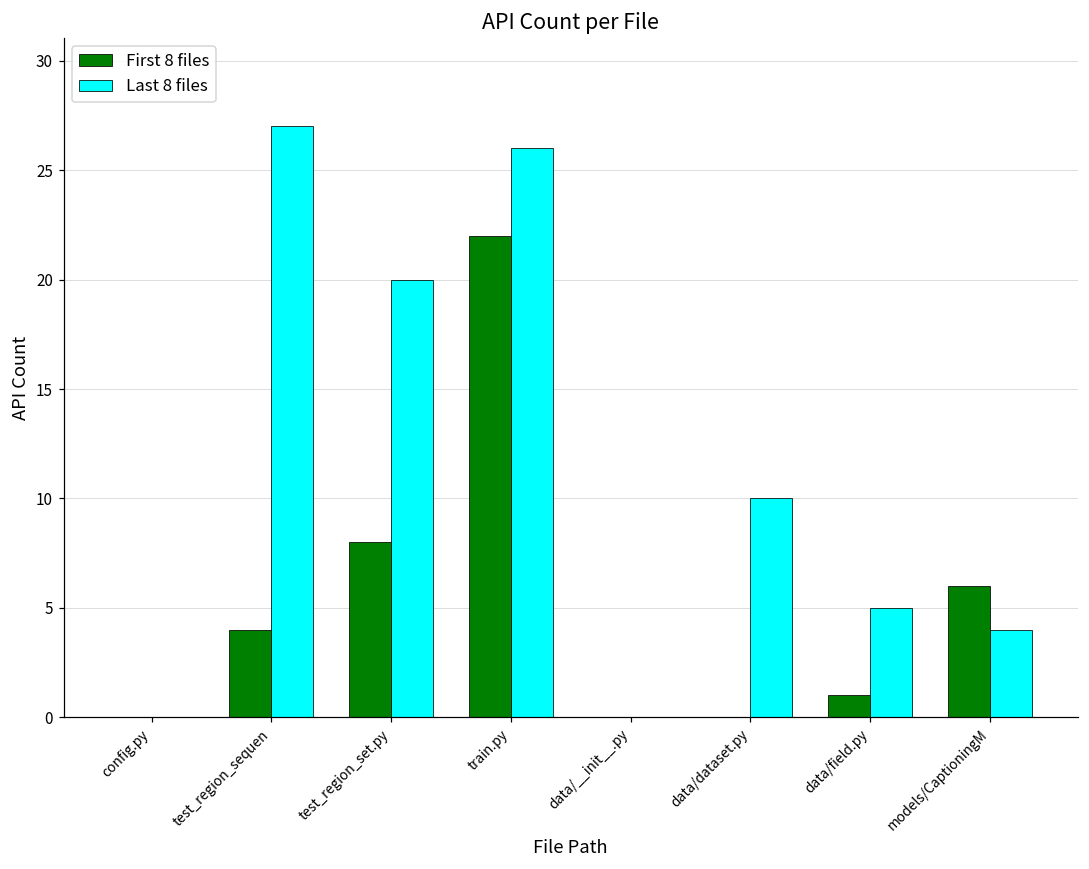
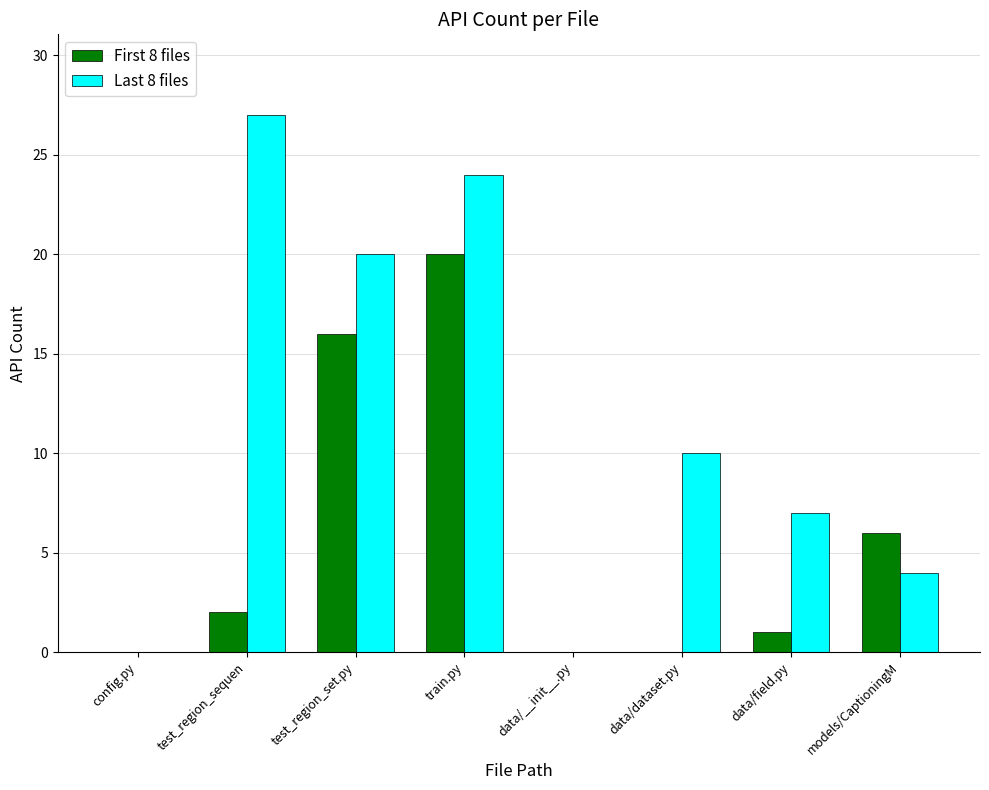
  {
    "First 8 files": {
      "config.py": 0,
-     "test_region_sequen": 4,
-     "test_region_set.py": 8,
-     "train.py": 22,
+     "test_region_sequen": 2,
+     "test_region_set.py": 16,
+     "train.py": 20,
      "data/__init__.py": 0,
      "data/dataset.py": 0,
      "data/field.py": 1,
      "models/CaptioningM": 6
    },
    "Last 8 files": {
      "config.py": 0,
      "test_region_sequen": 27,
      "test_region_set.py": 20,
-     "train.py": 26,
+     "train.py": 24,
      "data/__init__.py": 0,
      "data/dataset.py": 10,
-     "data/field.py": 5,
+     "data/field.py": 7,
      "models/CaptioningM": 4
    }
  }
